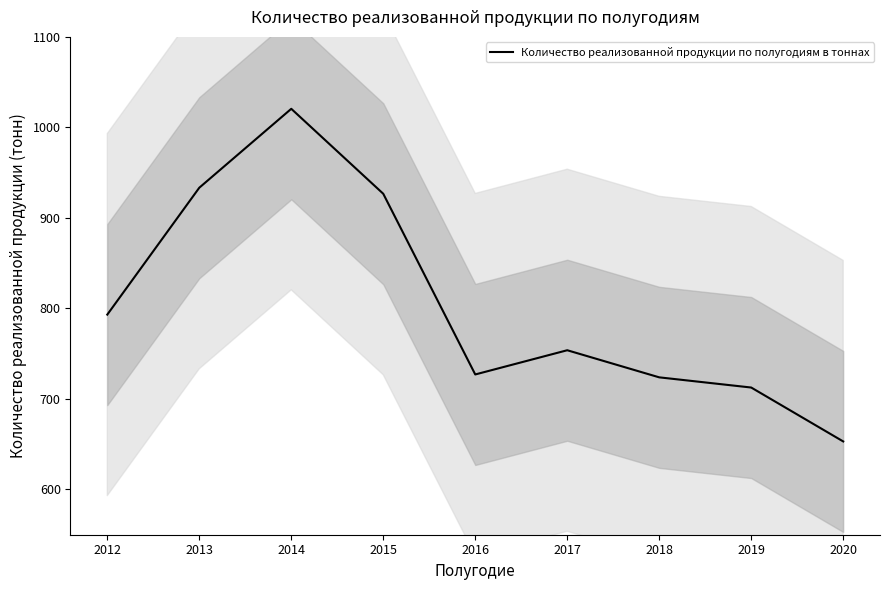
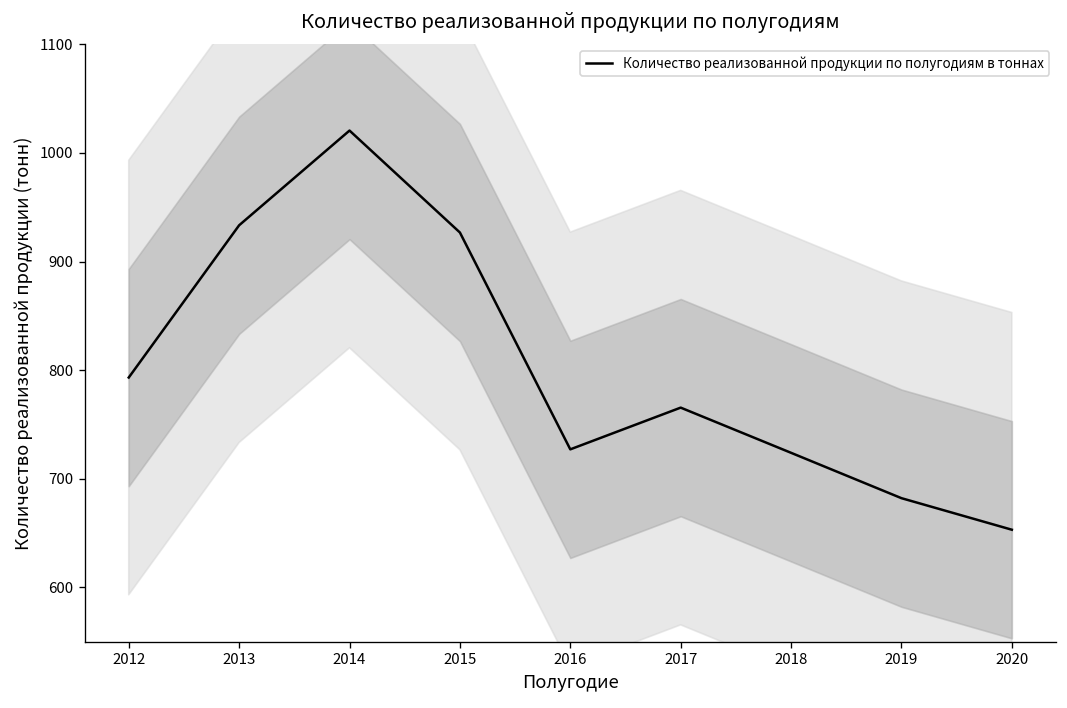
  {
    "Количество реализованной продукции по полугодиям в тоннах": {
      "2012": 790,
      "2013": 930,
      "2014": 1020,
      "2015": 930,
      "2016": 730,
-     "2017": 750,
+     "2017": 770,
      "2018": 720,
-     "2019": 710,
+     "2019": 680,
      "2020": 650
    }
  }
